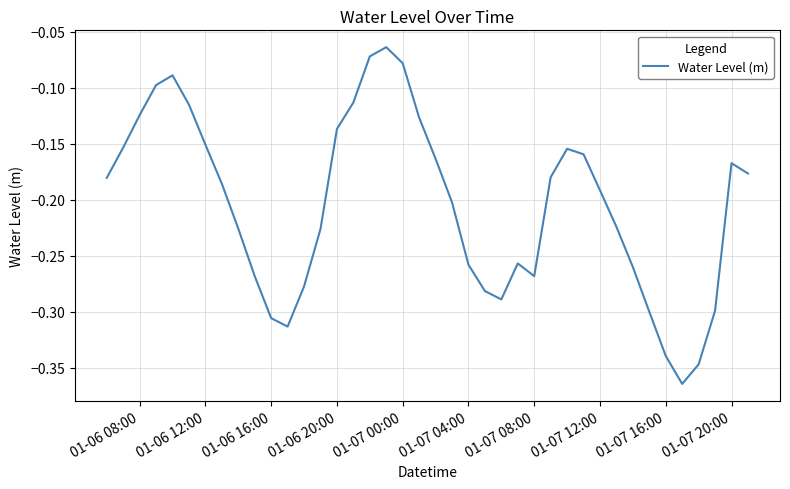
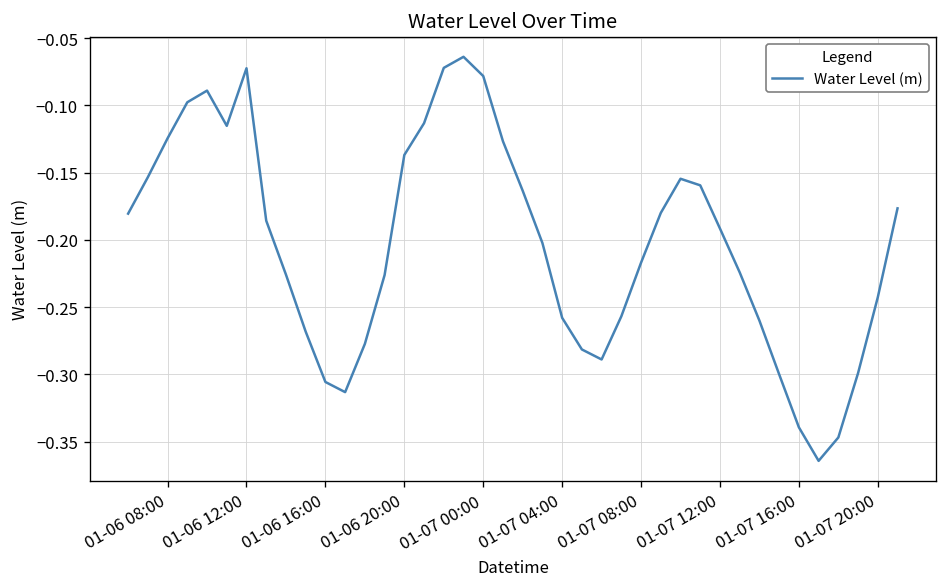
  {
    "01-06 08:00": -0.124,
-   "01-06 12:00": -0.151,
+   "01-06 12:00": -0.072,
    "01-06 16:00": -0.306,
    "01-06 20:00": -0.137,
    "01-07 00:00": -0.078,
    "01-07 04:00": -0.258,
-   "01-07 08:00": -0.268,
+   "01-07 08:00": -0.217,
    "01-07 12:00": -0.192,
    "01-07 16:00": -0.339,
-   "01-07 20:00": -0.167
+   "01-07 20:00": -0.243
  }
